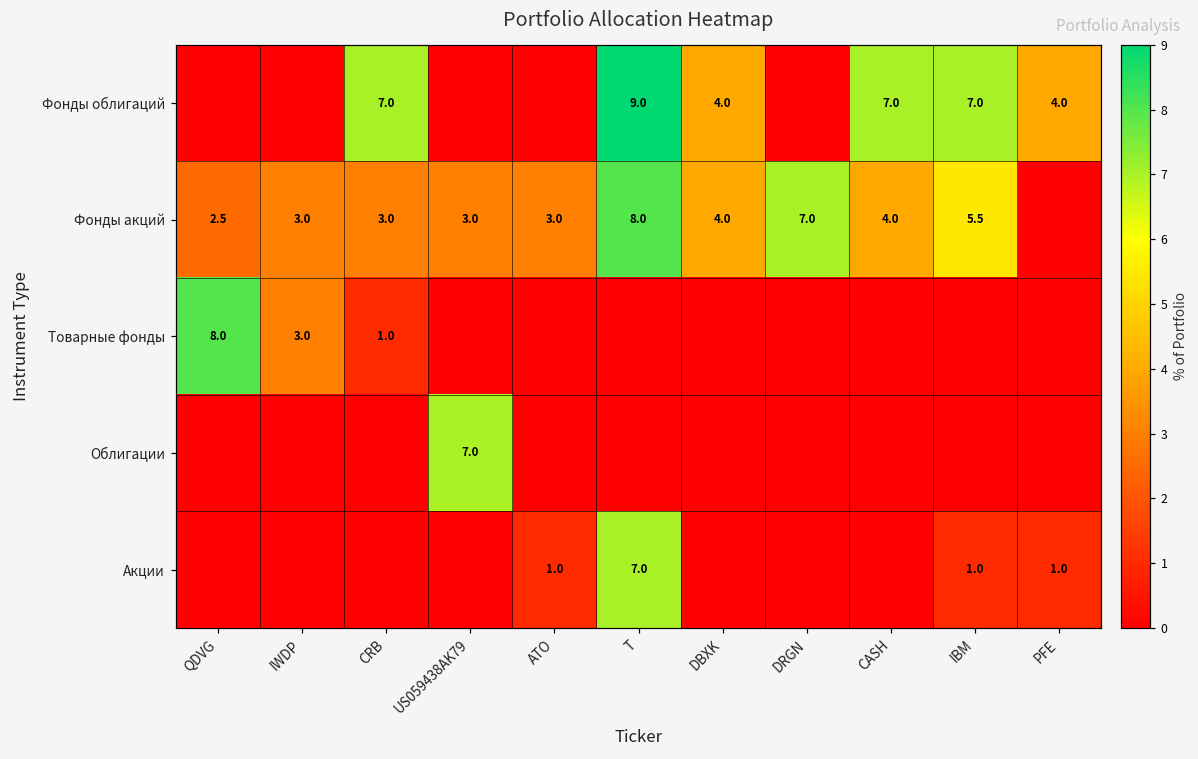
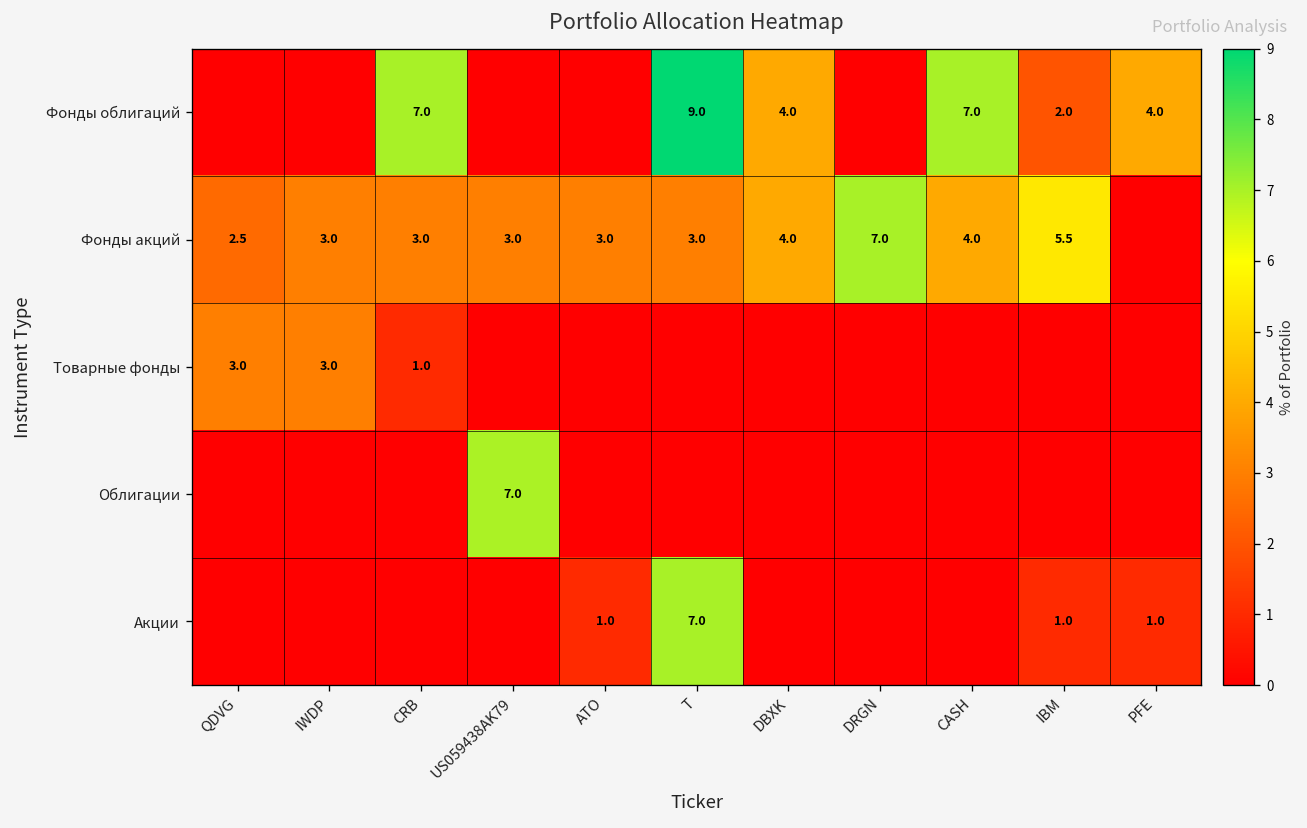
  {
    "Фонды облигаций": {
      "CRB": 7.0,
      "T": 9.0,
      "DBXK": 4.0,
      "CASH": 7.0,
-     "IBM": 7.0,
+     "IBM": 2.0,
      "PFE": 4.0
    },
    "Фонды акций": {
      "QDVG": 2.5,
      "IWDP": 3.0,
      "CRB": 3.0,
      "US059438AK79": 3.0,
      "ATO": 3.0,
-     "T": 8.0,
+     "T": 3.0,
      "DBXK": 4.0,
      "DRGN": 7.0,
      "CASH": 4.0,
      "IBM": 5.5
    },
    "Товарные фонды": {
-     "QDVG": 8.0,
+     "QDVG": 3.0,
      "IWDP": 3.0,
      "CRB": 1.0
    },
    "Облигации": {
      "US059438AK79": 7.0
    },
    "Акции": {
      "ATO": 1.0,
      "T": 7.0,
      "IBM": 1.0,
      "PFE": 1.0
    }
  }
